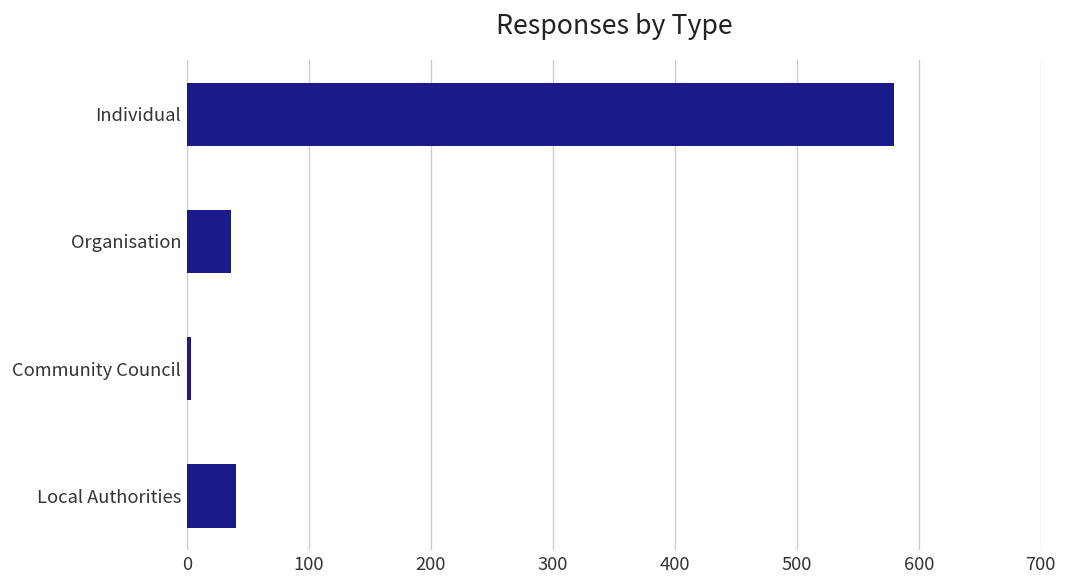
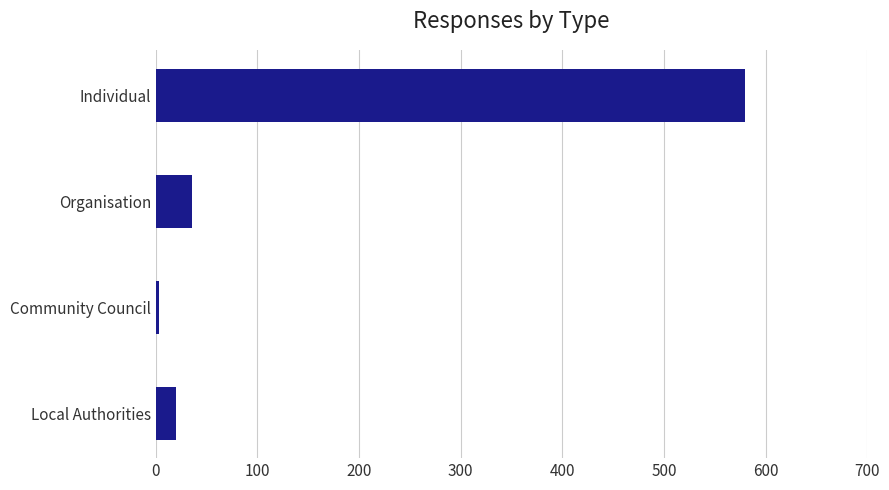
  {
    "Individual": 580,
    "Organisation": 36,
    "Community Council": 3,
-   "Local Authorities": 40
+   "Local Authorities": 20
  }
